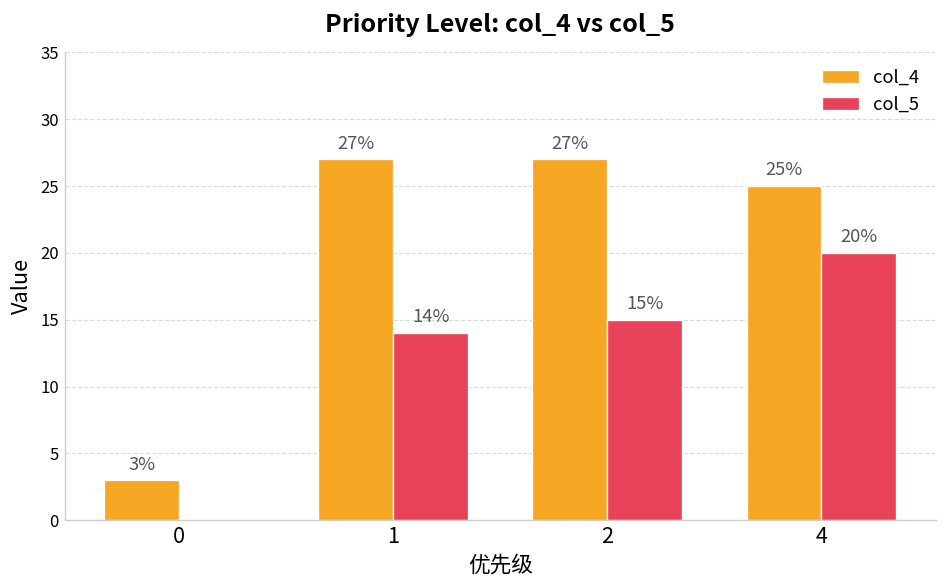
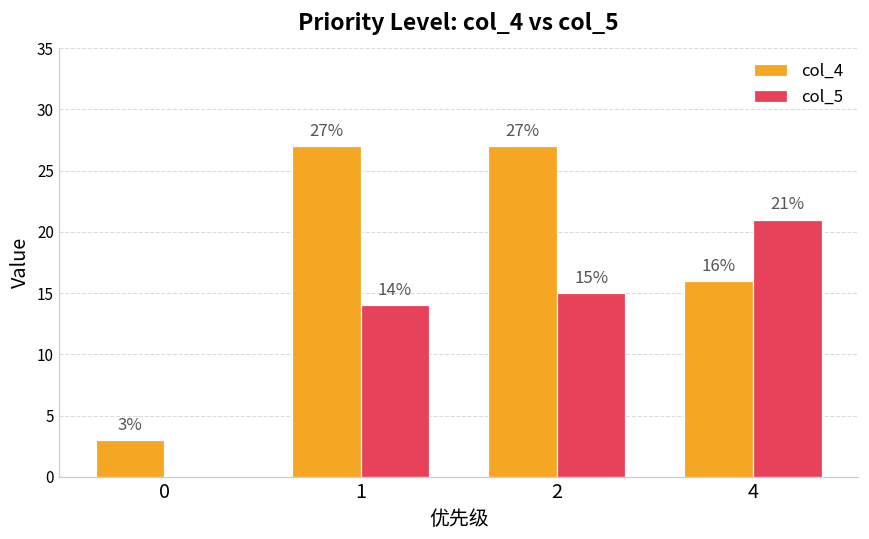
  {
    "col_4": {
      "0": "3%",
      "1": "27%",
      "2": "27%",
-     "4": "25%"
+     "4": "16%"
    },
    "col_5": {
      "1": "14%",
      "2": "15%",
-     "4": "20%"
+     "4": "21%"
    }
  }
